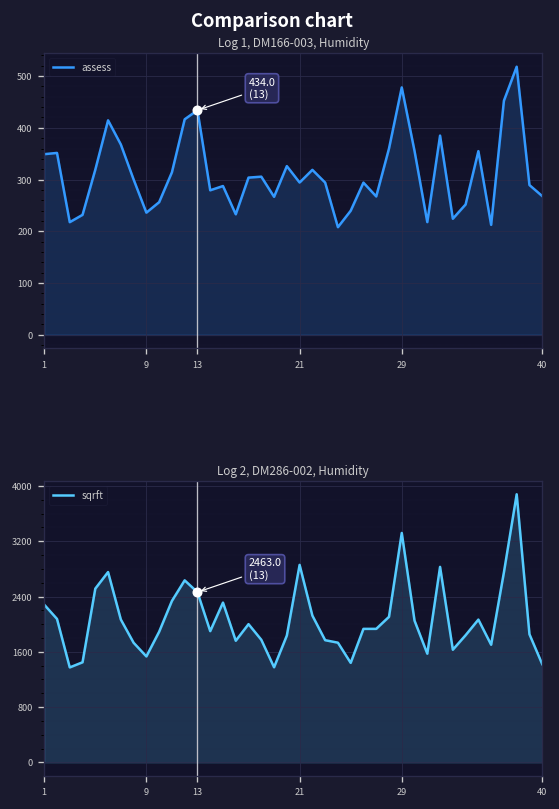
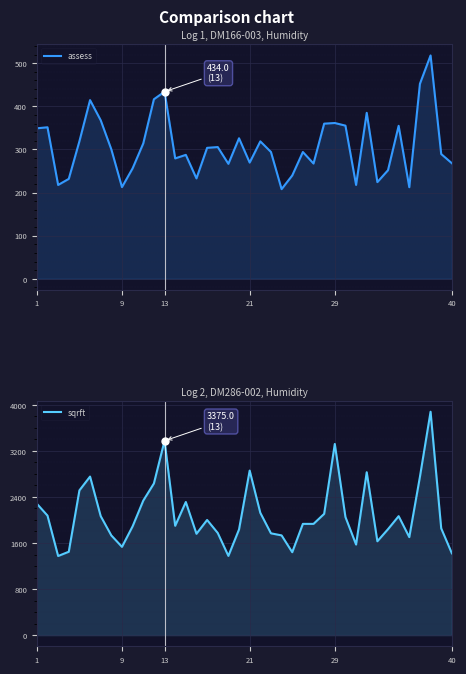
  {
    "Log 1, DM166-003, Humidity": {
      "assess": {
        "1": 350,
-       "9": 240,
-       "21": 290,
-       "29": 480,
+       "9": 210,
+       "21": 270,
+       "29": 360,
        "40": 270
      }
    },
    "Log 2, DM286-002, Humidity": {
      "sqrft": {
-       "13": 2463.0
+       "13": 3375.0
      }
    }
  }
